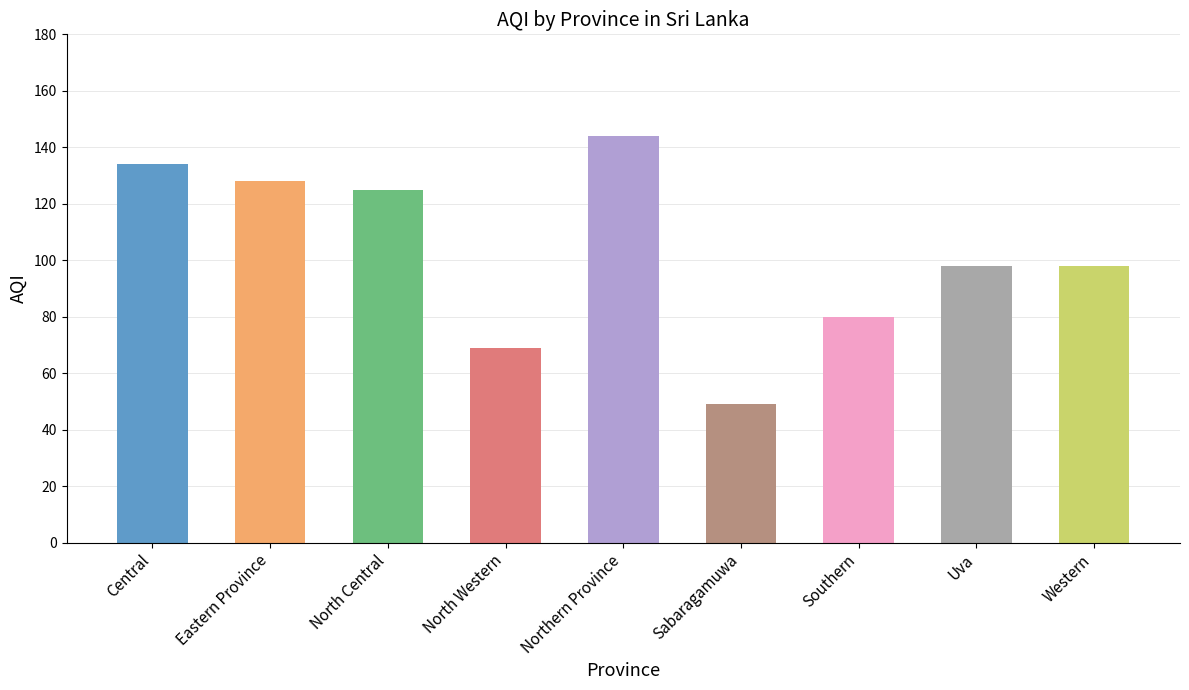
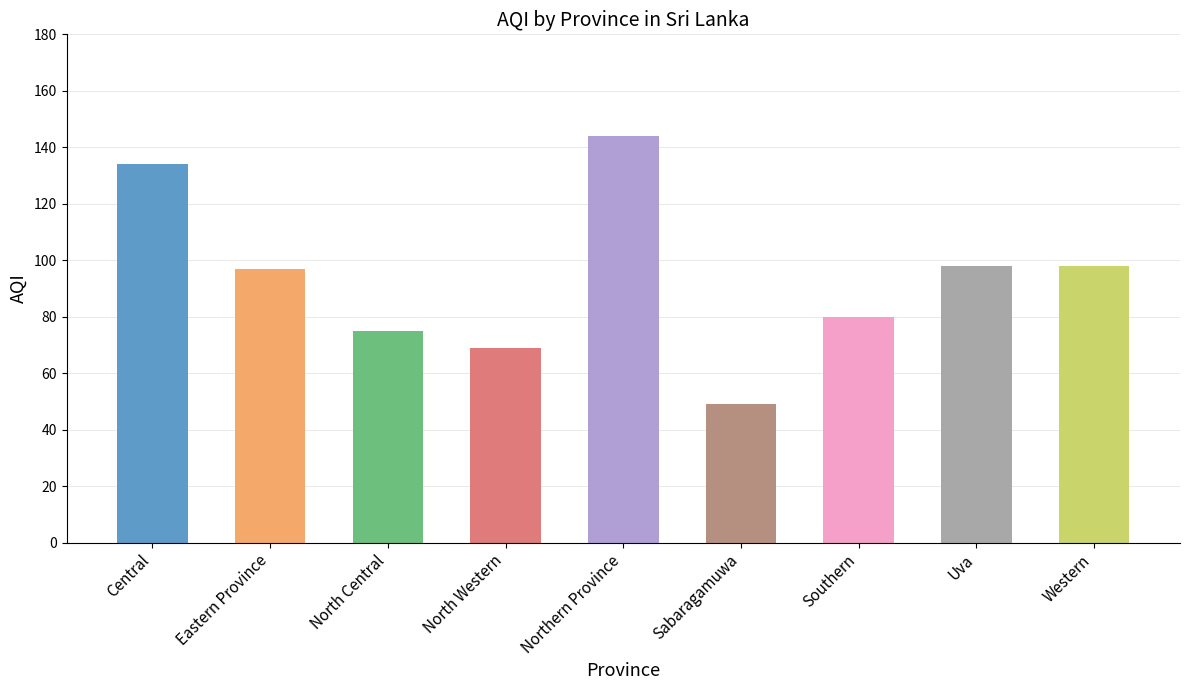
  {
    "Central": 134,
-   "Eastern Province": 128,
-   "North Central": 125,
+   "Eastern Province": 97,
+   "North Central": 75,
    "North Western": 69,
    "Northern Province": 144,
    "Sabaragamuwa": 49,
    "Southern": 80,
    "Uva": 98,
    "Western": 98
  }
